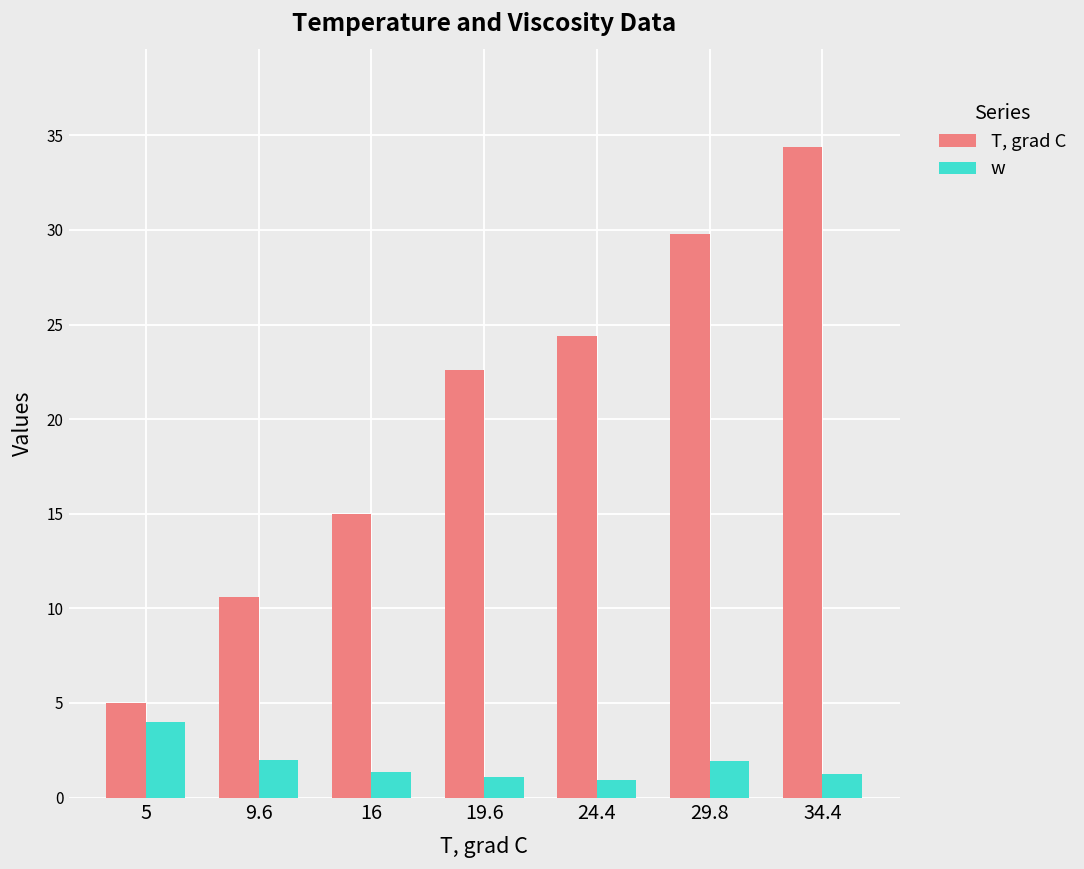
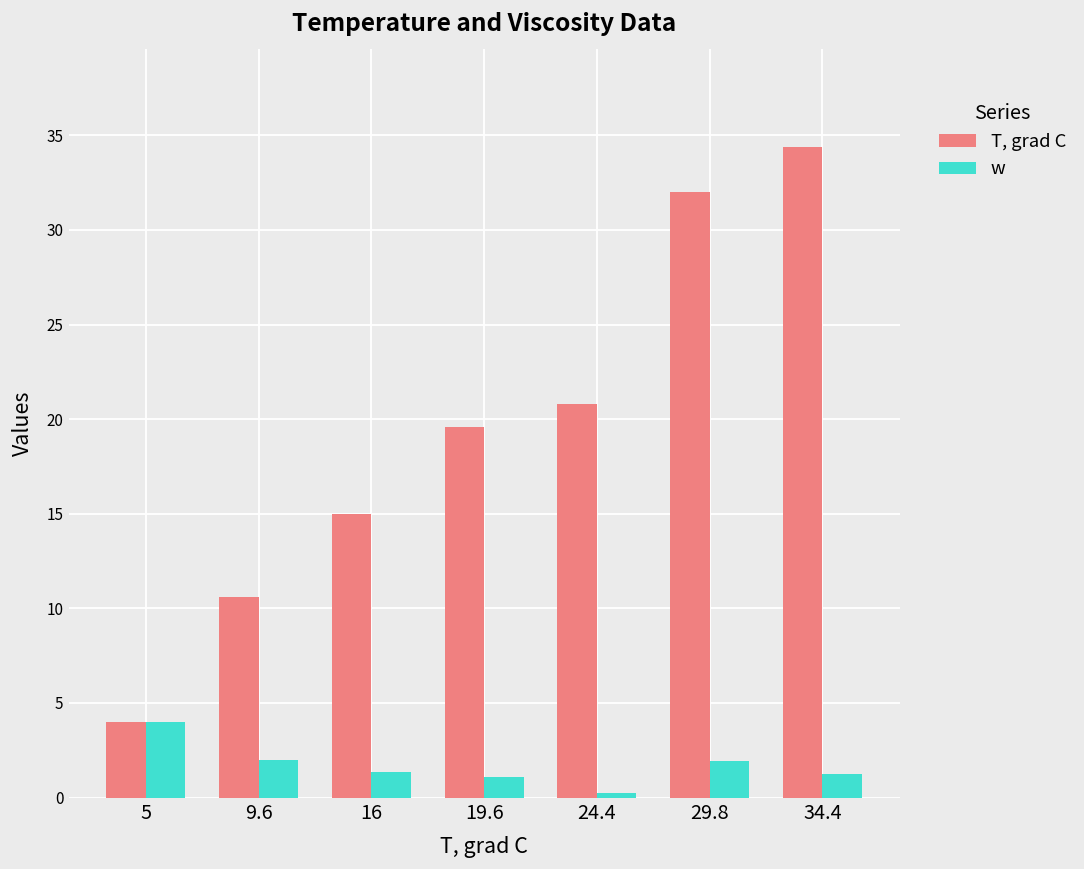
  {
    "T, grad C": {
-     "5": 5,
+     "5": 4,
      "9.6": 10.6,
      "16": 15.0,
-     "19.6": 22.6,
-     "24.4": 24.4,
-     "29.8": 29.8,
+     "19.6": 19.6,
+     "24.4": 20.8,
+     "29.8": 32.0,
      "34.4": 34.4
    },
    "w": {
      "5": 4.0,
      "9.6": 2.0,
      "16": 1.3,
      "19.6": 1.1,
-     "24.4": 0.9,
+     "24.4": 0.3,
      "29.8": 2.0,
      "34.4": 1.3
    }
  }
